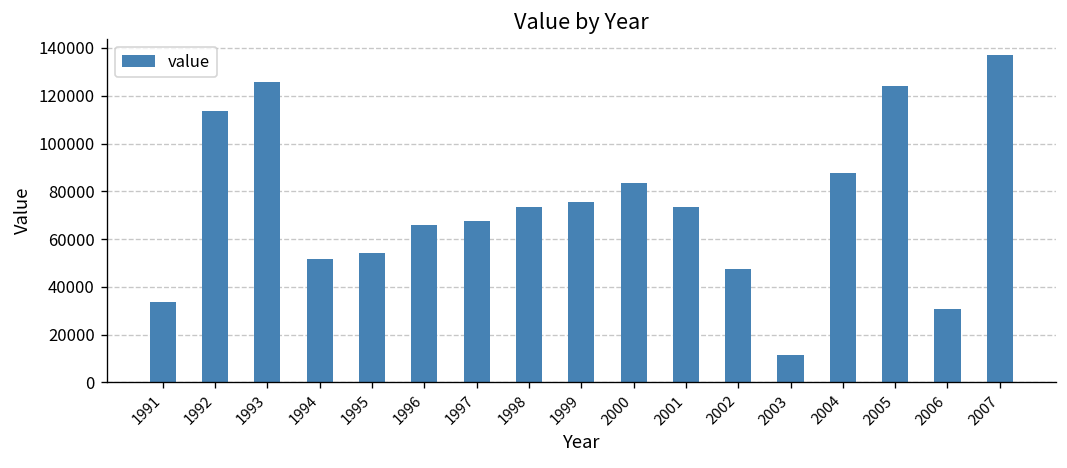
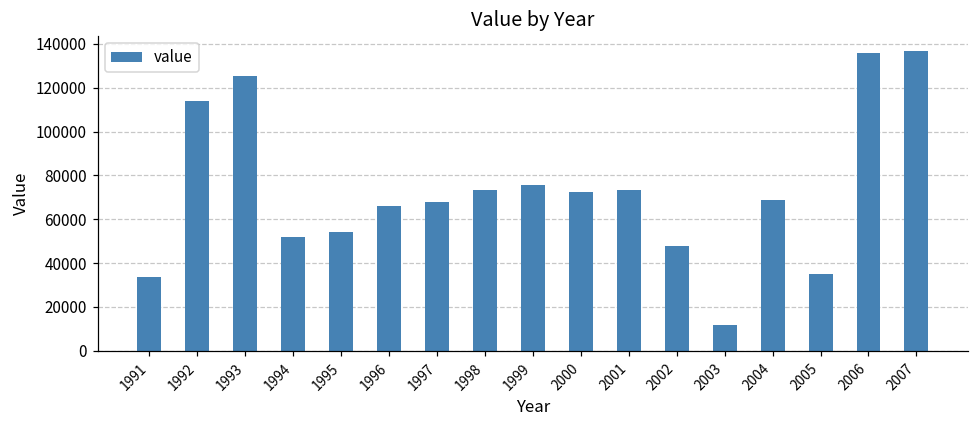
  {
    "1991": 34000,
    "1992": 114000,
    "1993": 126000,
    "1994": 52000,
    "1995": 54000,
    "1996": 66000,
    "1997": 68000,
    "1998": 73000,
    "1999": 76000,
-   "2000": 84000,
+   "2000": 72000,
    "2001": 74000,
    "2002": 48000,
    "2003": 12000,
-   "2004": 88000,
-   "2005": 124000,
-   "2006": 31000,
+   "2004": 69000,
+   "2005": 35000,
+   "2006": 136000,
    "2007": 137000
  }
